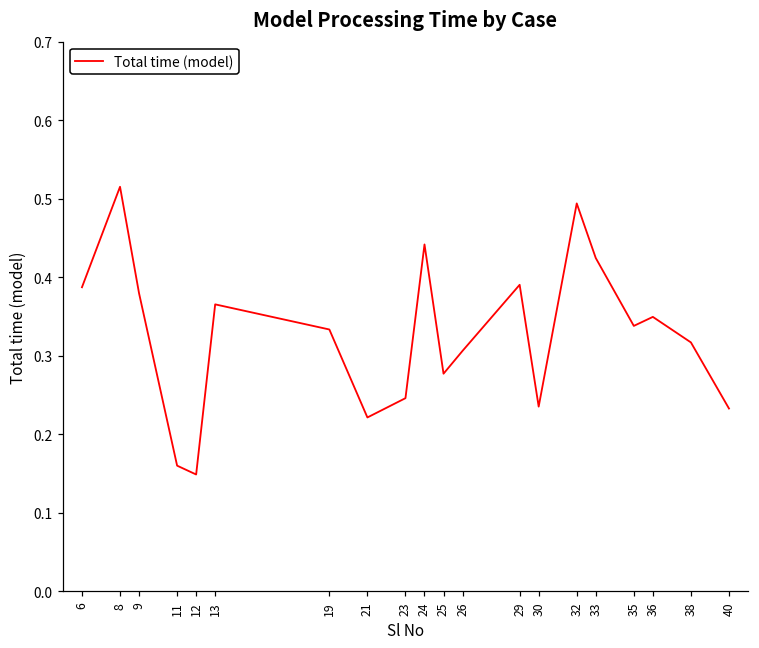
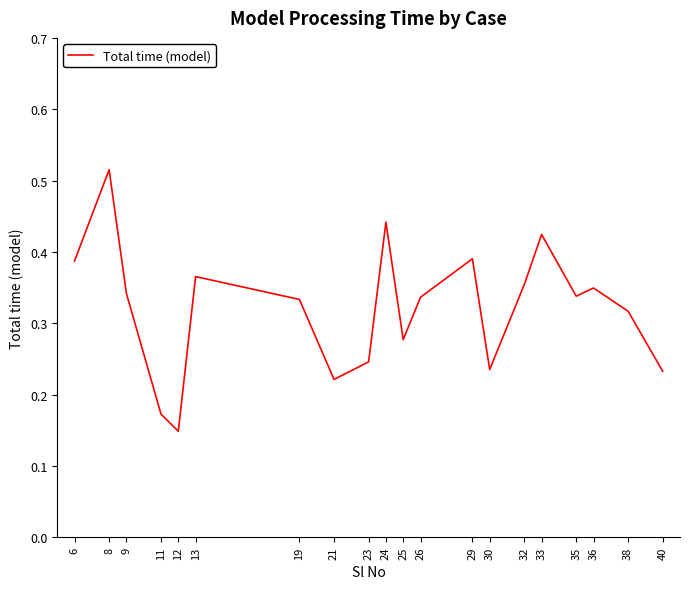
  {
    "6": 0.39,
    "8": 0.52,
-   "9": 0.38,
-   "11": 0.16,
+   "9": 0.34,
+   "11": 0.17,
    "12": 0.15,
    "13": 0.37,
    "19": 0.33,
    "21": 0.22,
    "23": 0.25,
    "24": 0.44,
    "25": 0.28,
-   "26": 0.31,
+   "26": 0.34,
    "29": 0.39,
    "30": 0.24,
-   "32": 0.49,
+   "32": 0.35,
    "33": 0.42,
    "35": 0.34,
    "36": 0.35,
    "38": 0.32,
    "40": 0.23
  }
